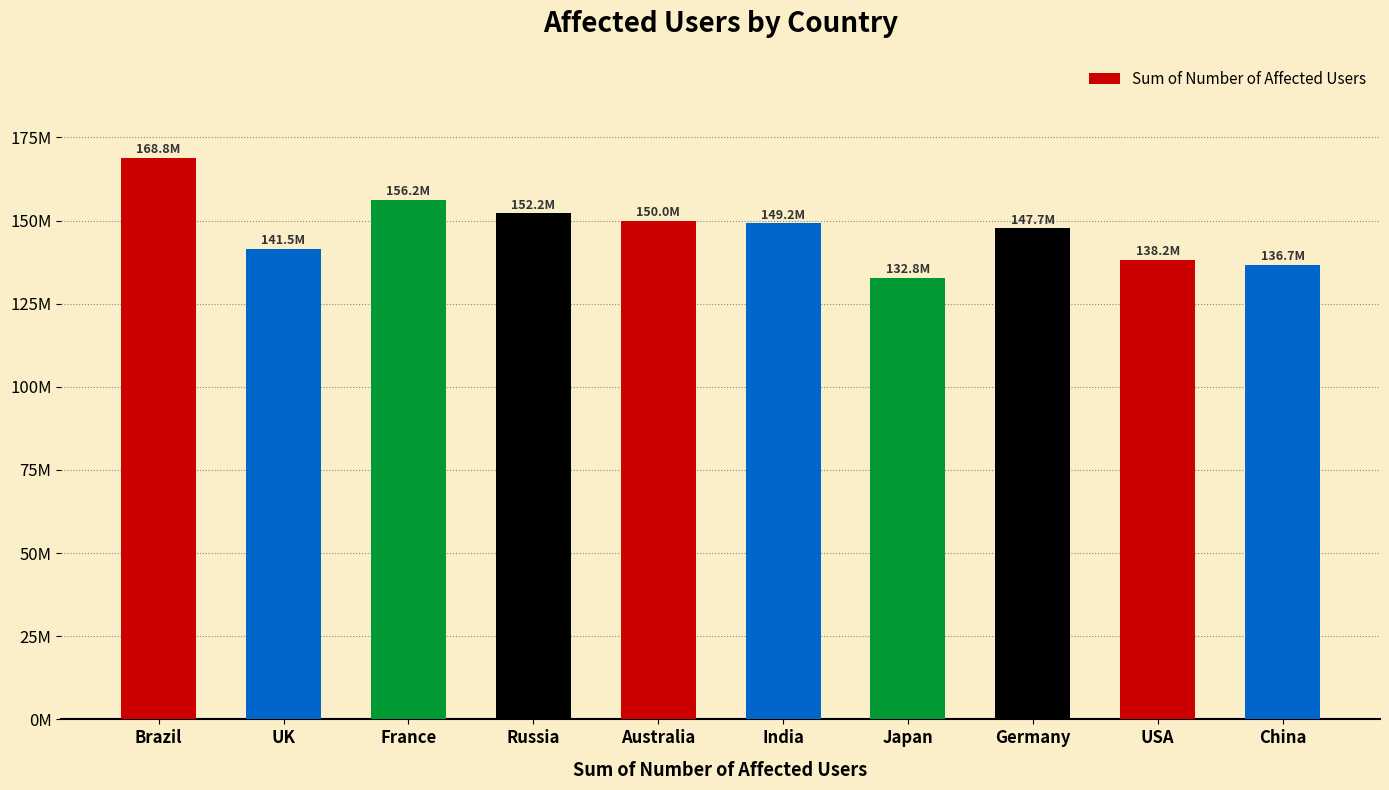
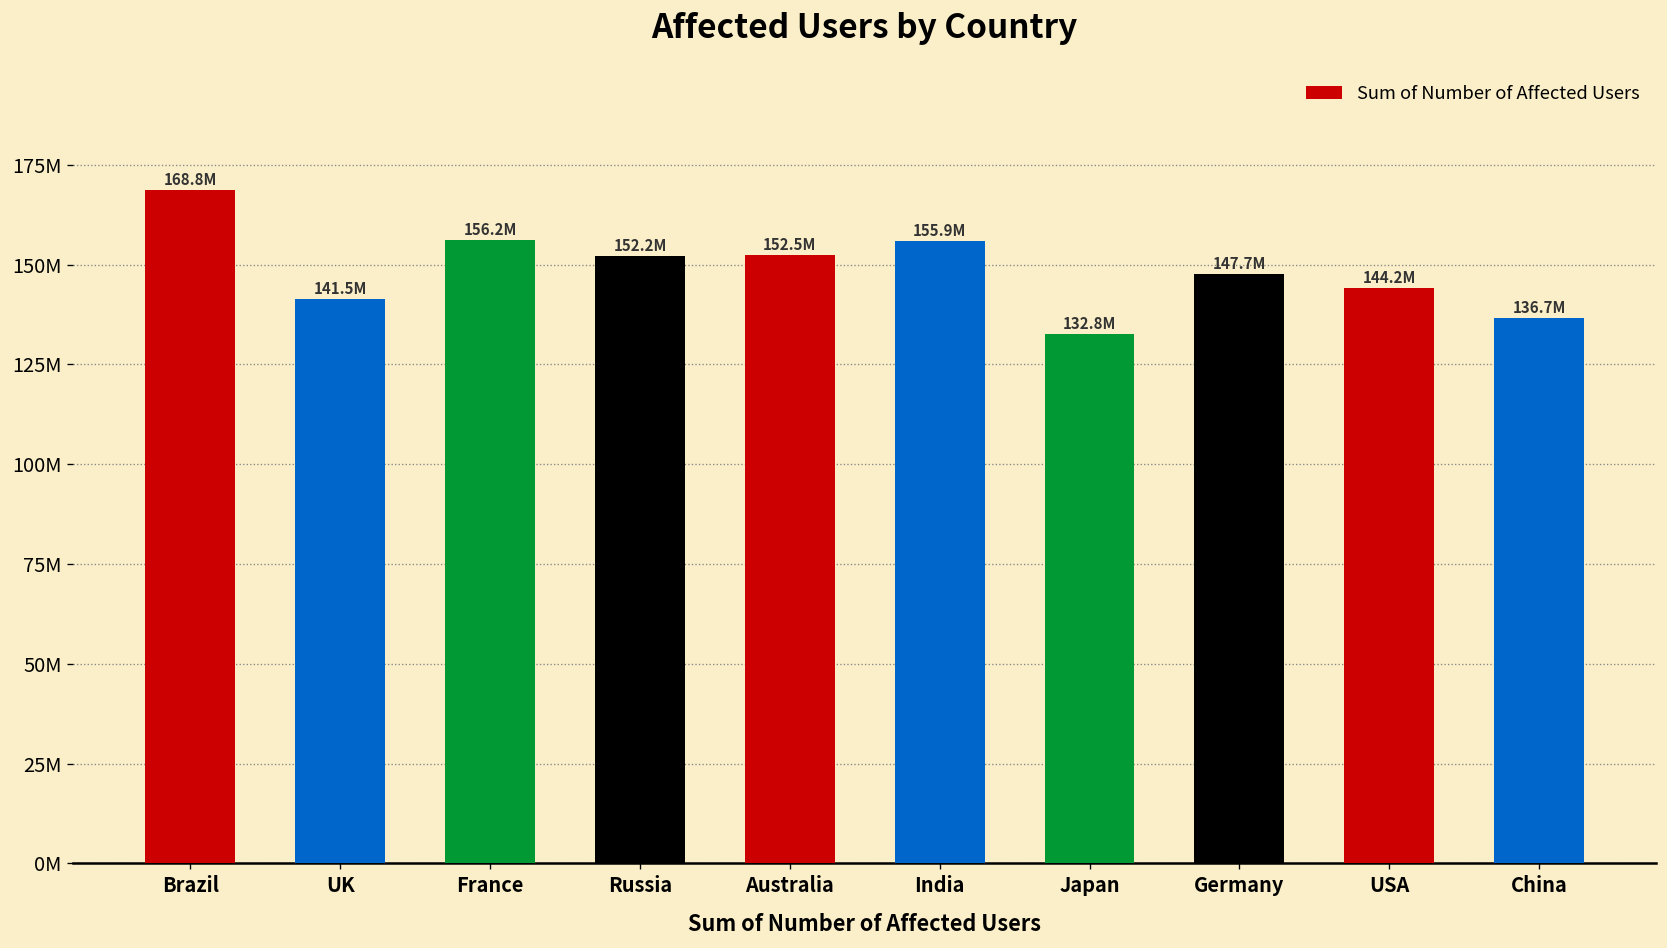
  {
    "Brazil": "168.8M",
    "UK": "141.5M",
    "France": "156.2M",
    "Russia": "152.2M",
-   "Australia": "150.0M",
-   "India": "149.2M",
+   "Australia": "152.5M",
+   "India": "155.9M",
    "Japan": "132.8M",
    "Germany": "147.7M",
-   "USA": "138.2M",
+   "USA": "144.2M",
    "China": "136.7M"
  }
